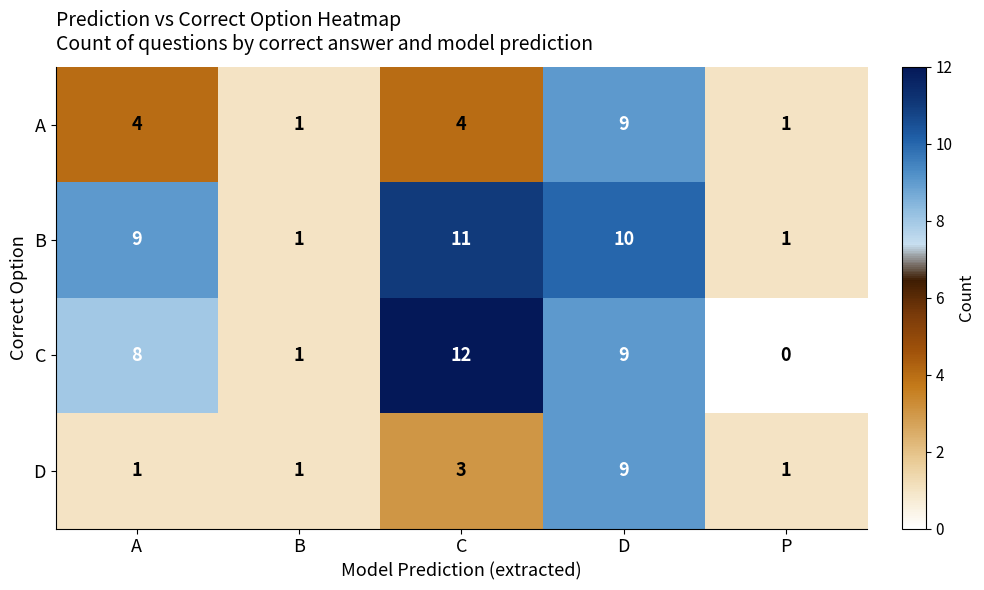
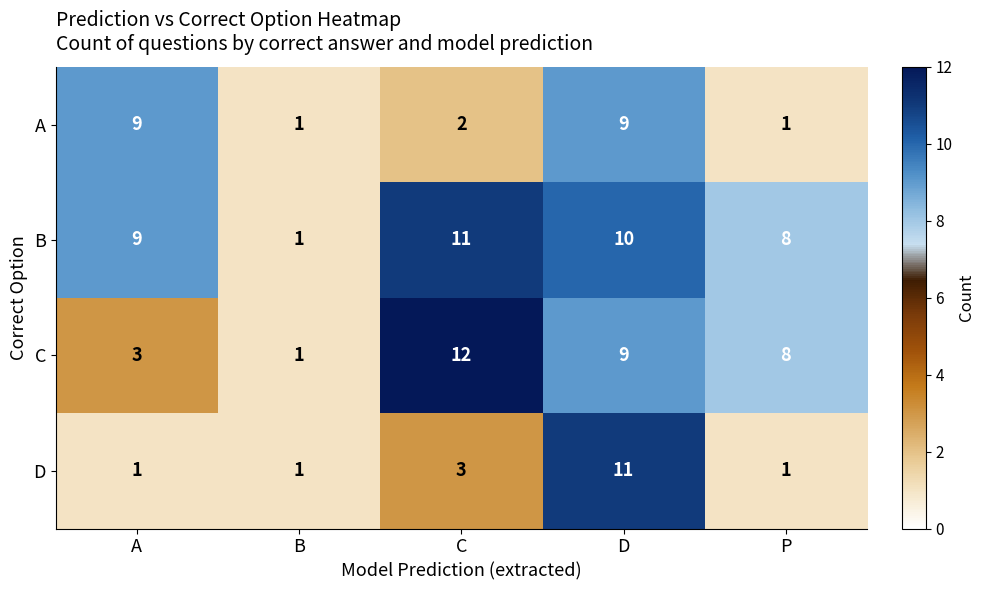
  {
    "A": {
-     "A": 4,
+     "A": 9,
      "B": 1,
-     "C": 4,
+     "C": 2,
      "D": 9,
      "P": 1
    },
    "B": {
      "A": 9,
      "B": 1,
      "C": 11,
      "D": 10,
-     "P": 1
+     "P": 8
    },
    "C": {
-     "A": 8,
+     "A": 3,
      "B": 1,
      "C": 12,
      "D": 9,
-     "P": 0
+     "P": 8
    },
    "D": {
      "A": 1,
      "B": 1,
      "C": 3,
-     "D": 9,
+     "D": 11,
      "P": 1
    }
  }
